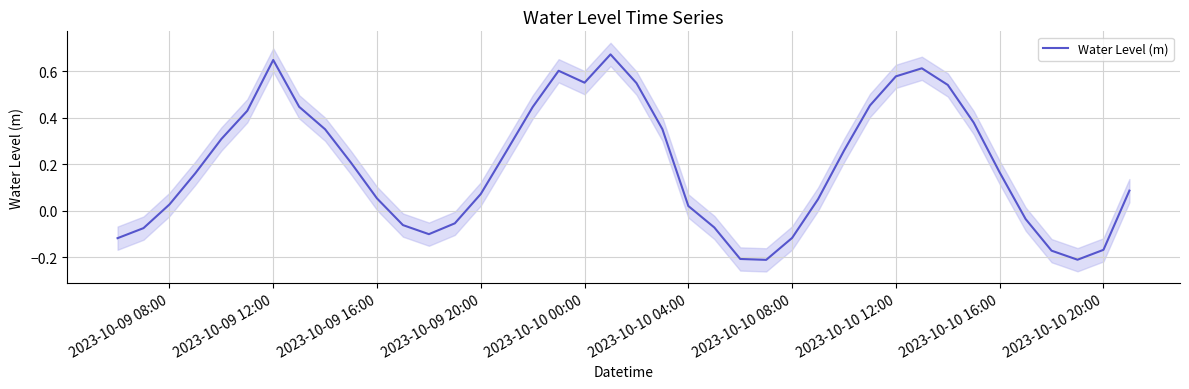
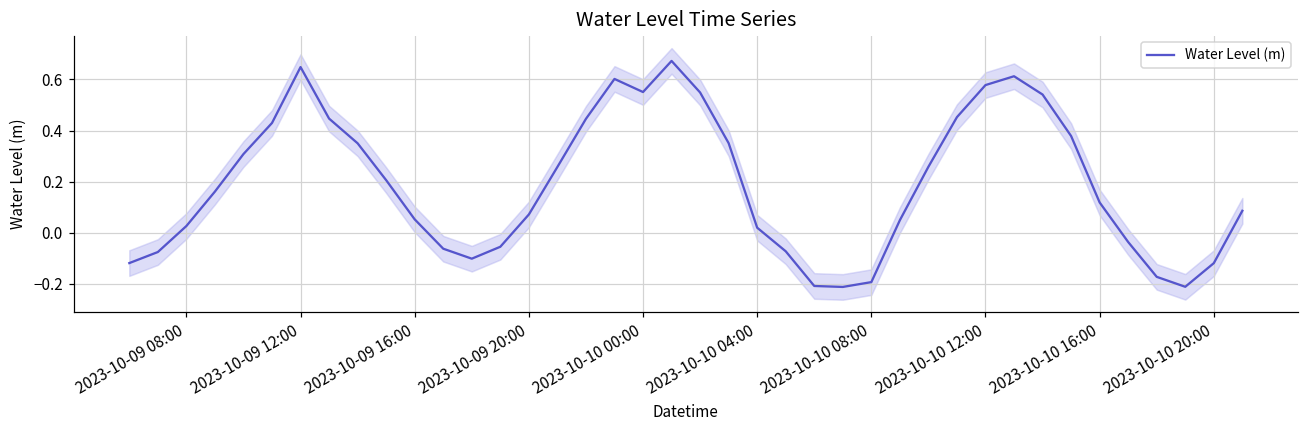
  {
    "Water Level (m)": {
      "2023-10-09 08:00": 0.03,
      "2023-10-09 12:00": 0.65,
      "2023-10-09 16:00": 0.05,
      "2023-10-09 20:00": 0.07,
      "2023-10-10 00:00": 0.55,
      "2023-10-10 04:00": 0.02,
-     "2023-10-10 08:00": -0.12,
+     "2023-10-10 08:00": -0.19,
      "2023-10-10 12:00": 0.58,
-     "2023-10-10 16:00": 0.16,
-     "2023-10-10 20:00": -0.17
+     "2023-10-10 16:00": 0.12,
+     "2023-10-10 20:00": -0.12
    }
  }
